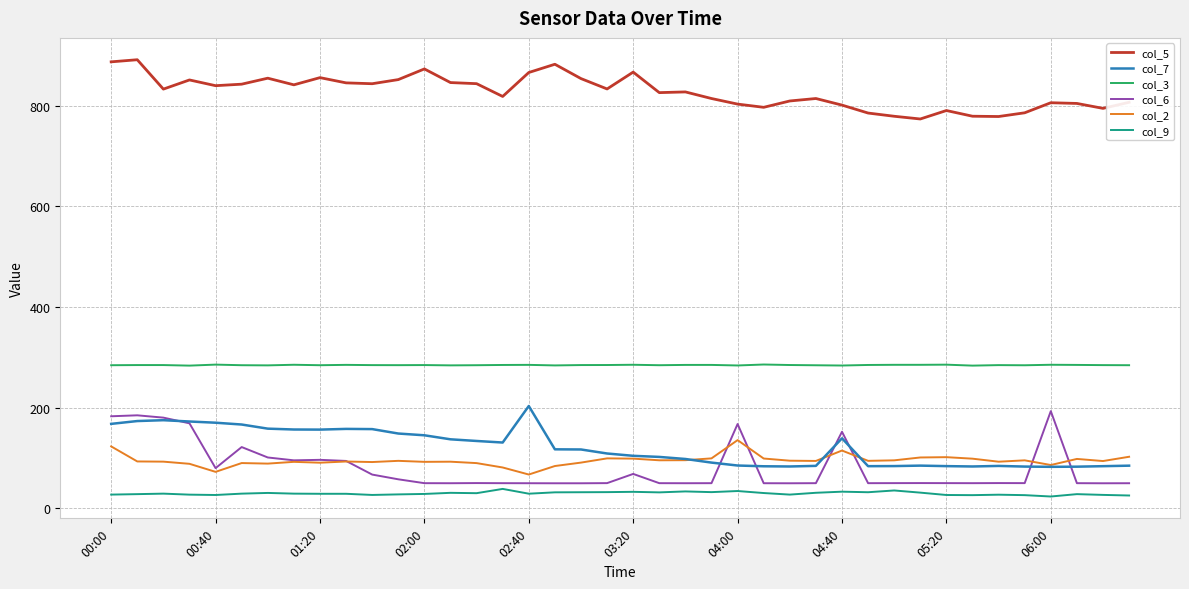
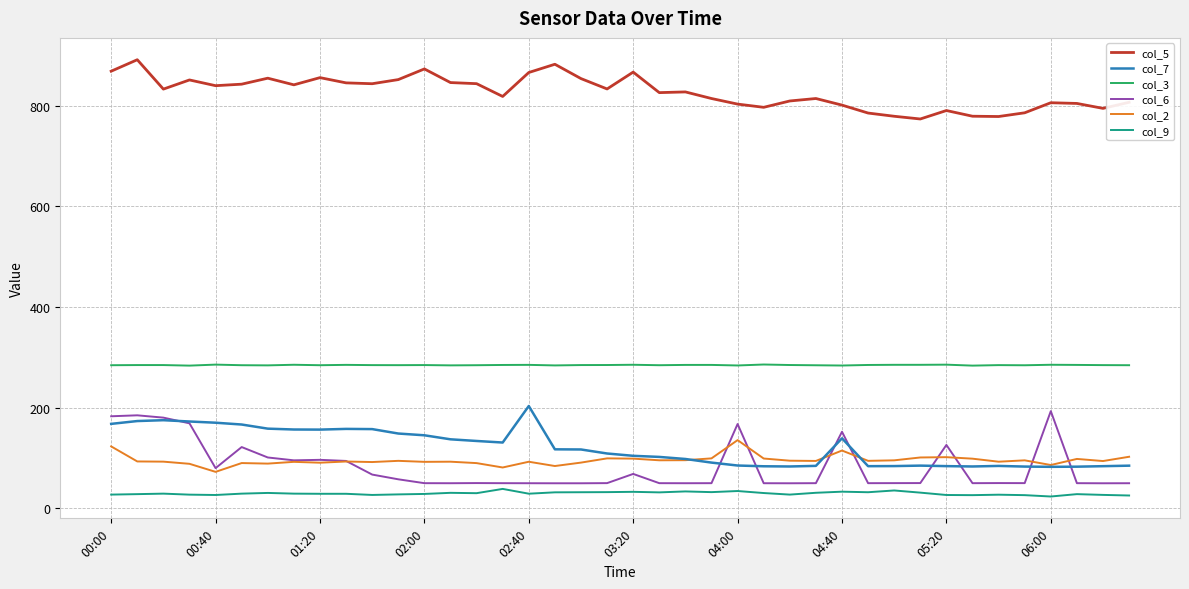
  {
    "col_5": {
-     "00:00": 890,
+     "00:00": 870,
      "00:40": 840,
      "01:20": 860,
      "02:00": 870,
      "02:40": 870,
      "03:20": 870,
      "04:00": 800,
      "04:40": 800,
      "05:20": 790,
      "06:00": 810
    },
    "col_7": {
      "00:00": 170,
      "00:40": 170,
      "01:20": 160,
      "02:00": 150,
      "02:40": 200,
      "03:20": 100,
      "04:00": 80,
      "04:40": 140,
      "05:20": 80
    },
    "col_6": {
      "00:00": 180,
      "00:40": 80,
      "01:20": 100,
      "02:00": 50,
      "02:40": 50,
      "03:20": 70,
      "04:00": 170,
      "04:40": 150,
-     "05:20": 50,
+     "05:20": 130,
      "06:00": 190
    },
    "col_2": {
      "00:00": 120,
      "00:40": 70,
      "01:20": 90,
      "02:00": 90,
-     "02:40": 70,
+     "02:40": 90,
      "03:20": 100,
      "04:00": 140,
      "04:40": 110,
      "05:20": 100
    }
  }
